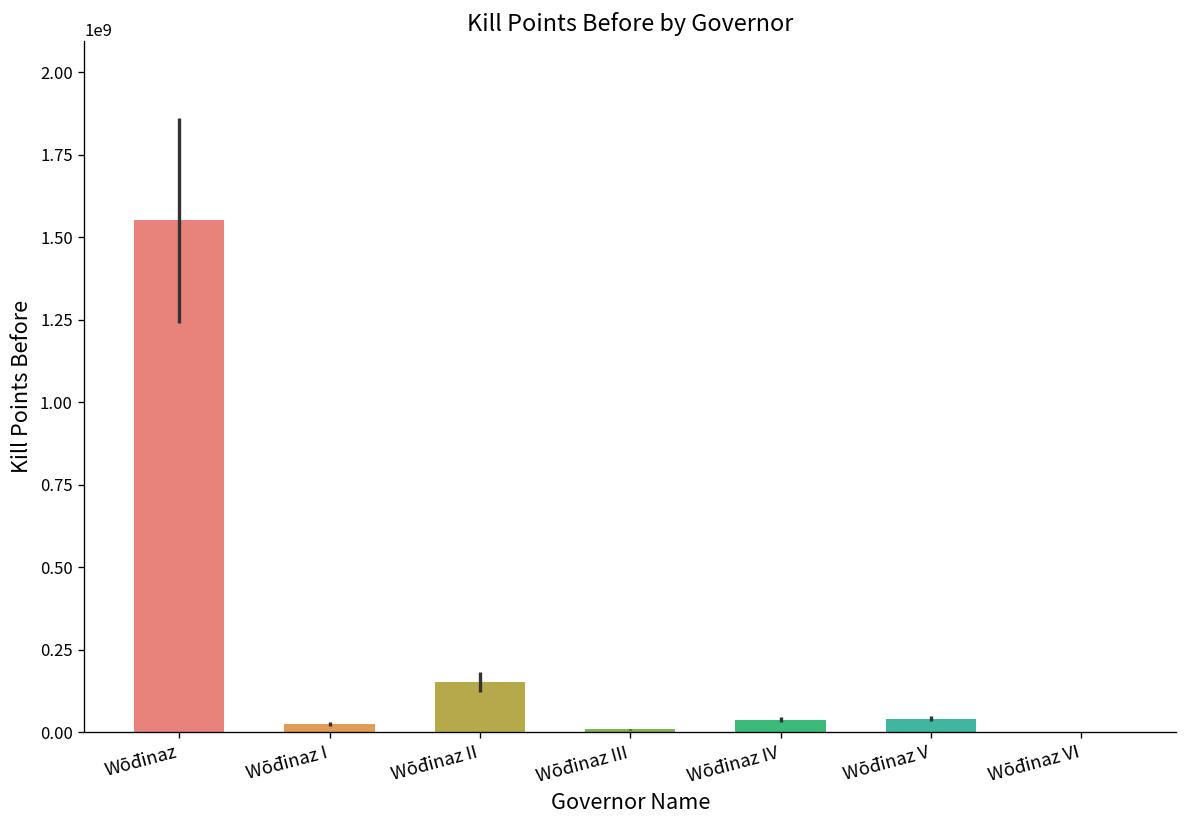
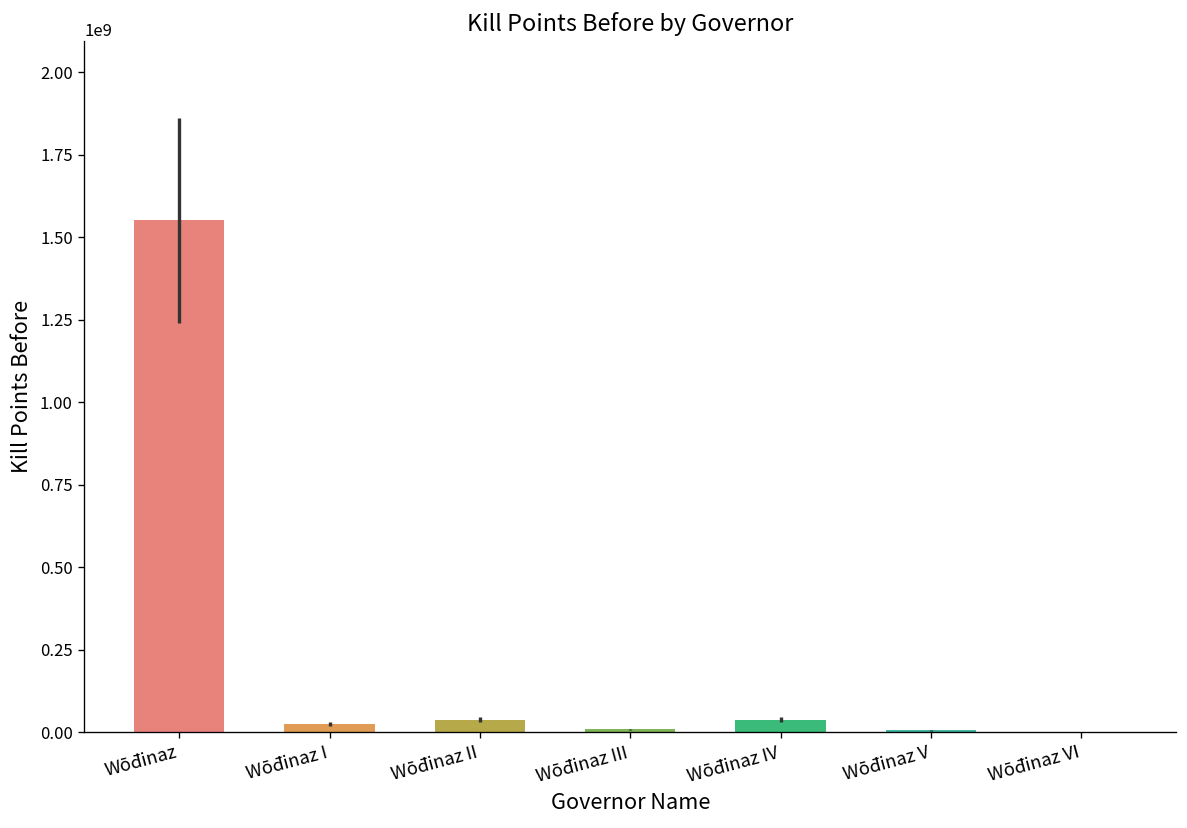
  {
    "Wōđinaz": 1550000000,
    "Wōđinaz I": 20000000,
-   "Wōđinaz ІІ": 150000000,
+   "Wōđinaz ІІ": 40000000,
    "Wōđinaz IV": 40000000,
-   "Wōđinaz V": 40000000
+   "Wōđinaz V": 10000000
  }
